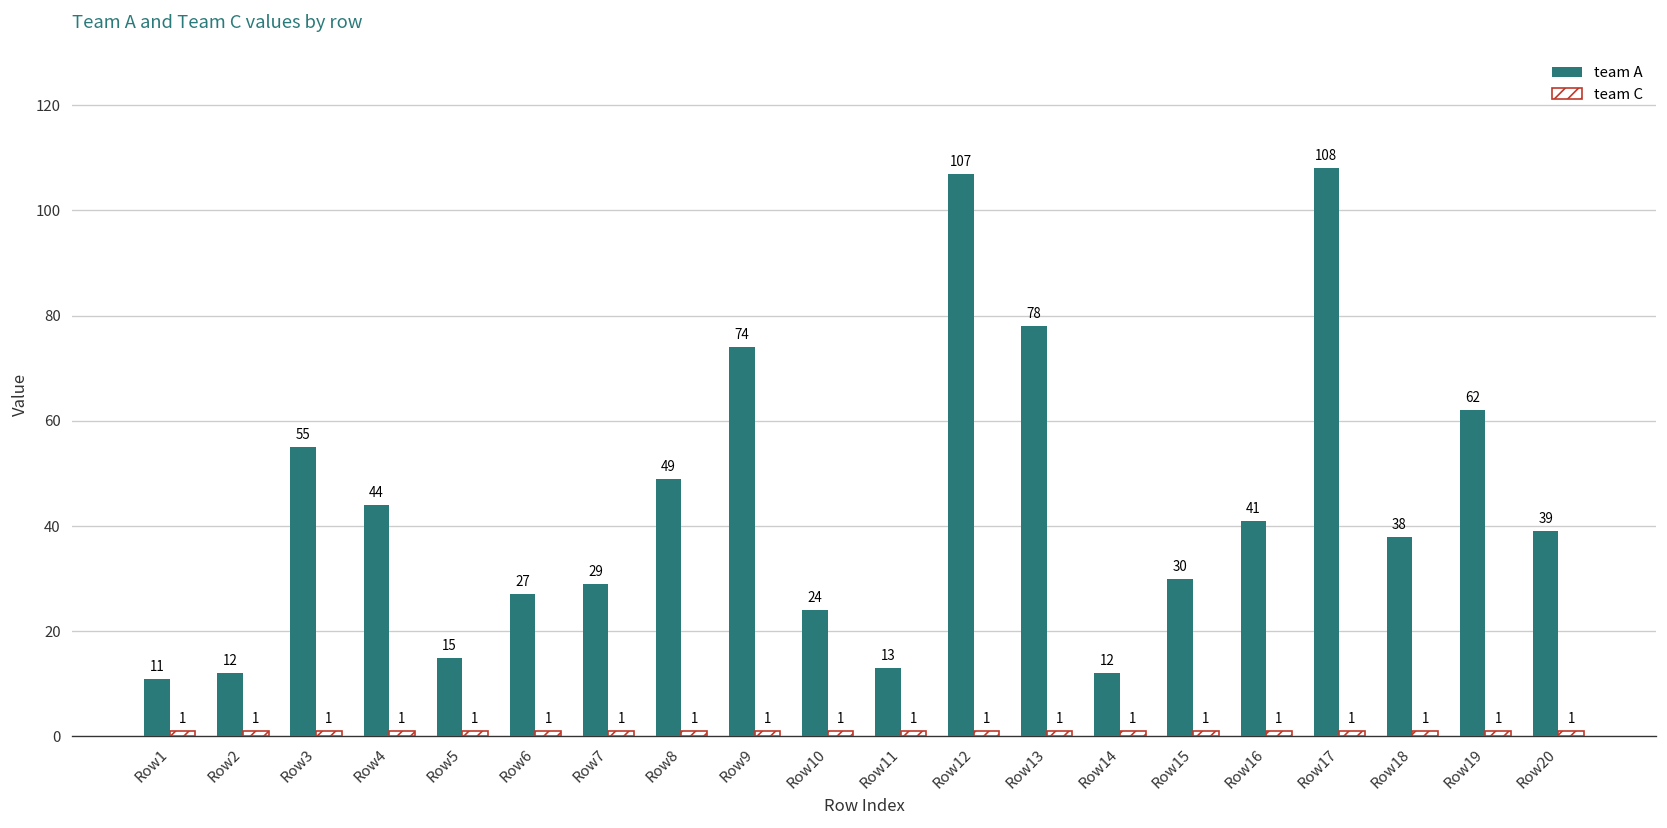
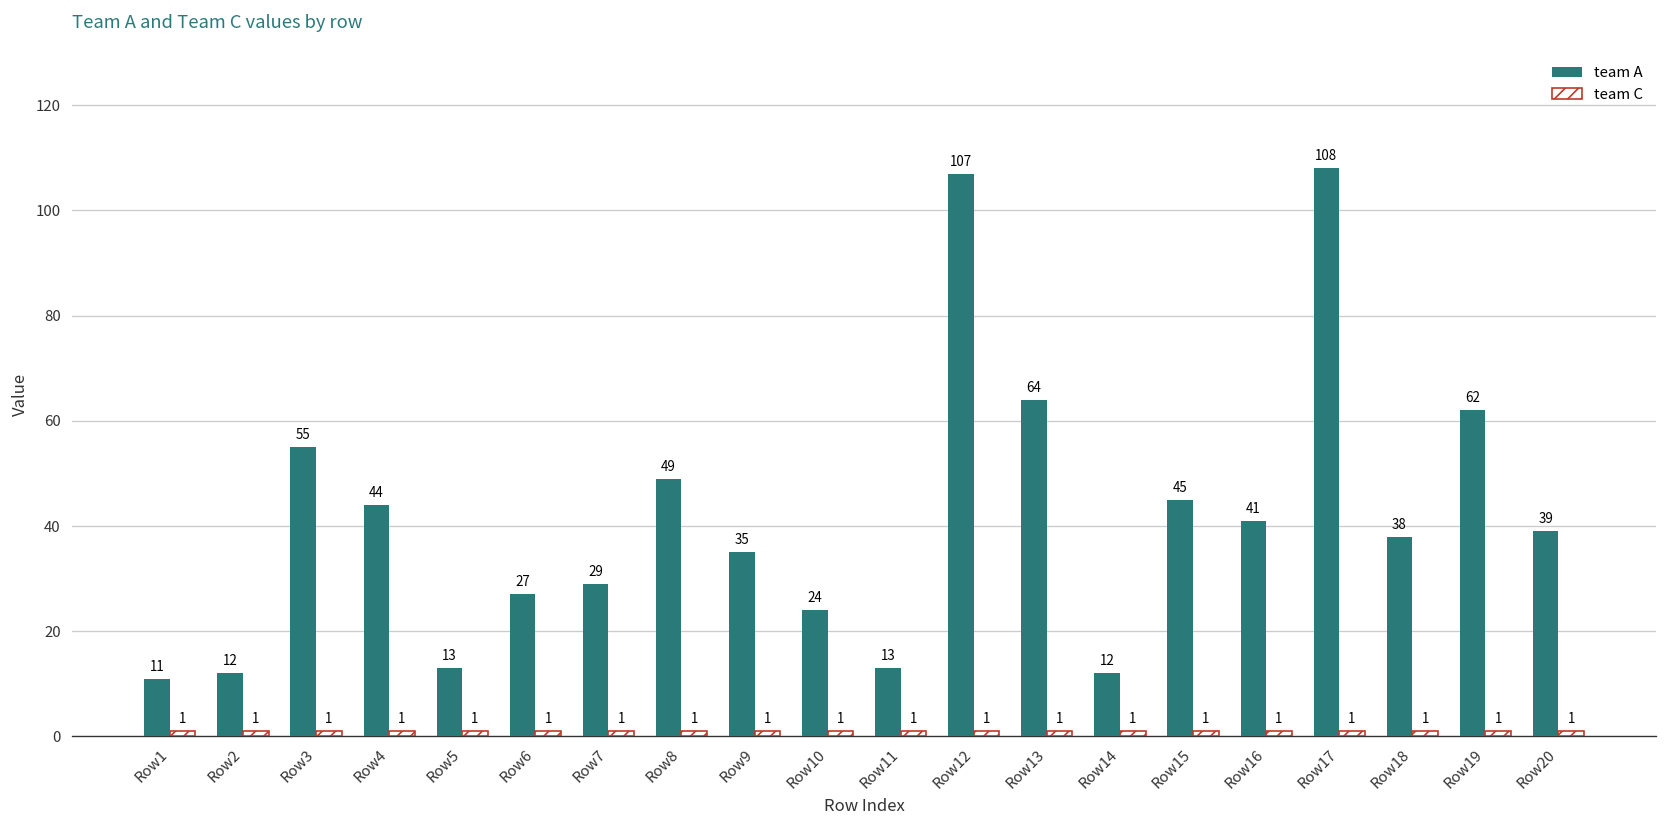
  {
    "team A": {
      "Row1": 11,
      "Row2": 12,
      "Row3": 55,
      "Row4": 44,
-     "Row5": 15,
+     "Row5": 13,
      "Row6": 27,
      "Row7": 29,
      "Row8": 49,
-     "Row9": 74,
+     "Row9": 35,
      "Row10": 24,
      "Row11": 13,
      "Row12": 107,
-     "Row13": 78,
+     "Row13": 64,
      "Row14": 12,
-     "Row15": 30,
+     "Row15": 45,
      "Row16": 41,
      "Row17": 108,
      "Row18": 38,
      "Row19": 62,
      "Row20": 39
    },
    "team C": {
      "Row1": 1,
      "Row2": 1,
      "Row3": 1,
      "Row4": 1,
      "Row5": 1,
      "Row6": 1,
      "Row7": 1,
      "Row8": 1,
      "Row9": 1,
      "Row10": 1,
      "Row11": 1,
      "Row12": 1,
      "Row13": 1,
      "Row14": 1,
      "Row15": 1,
      "Row16": 1,
      "Row17": 1,
      "Row18": 1,
      "Row19": 1,
      "Row20": 1
    }
  }
